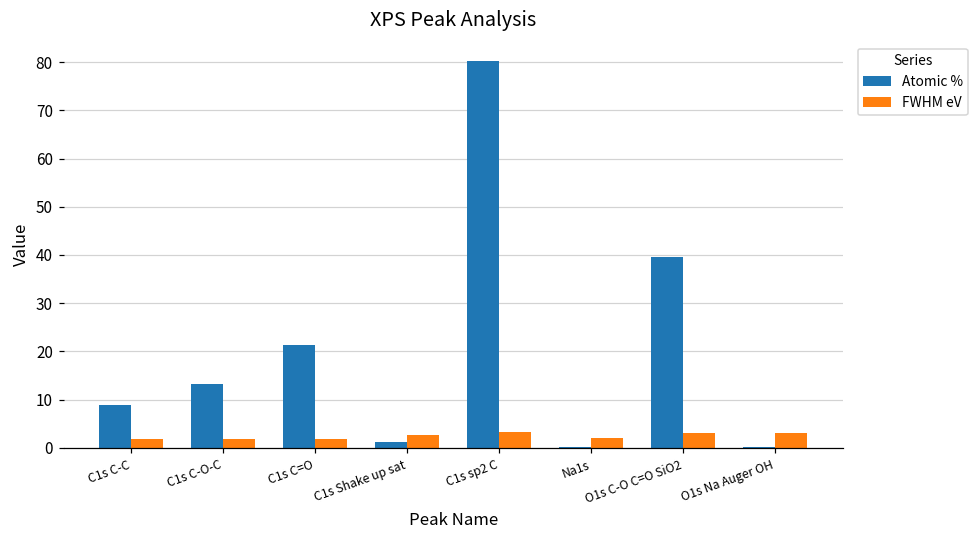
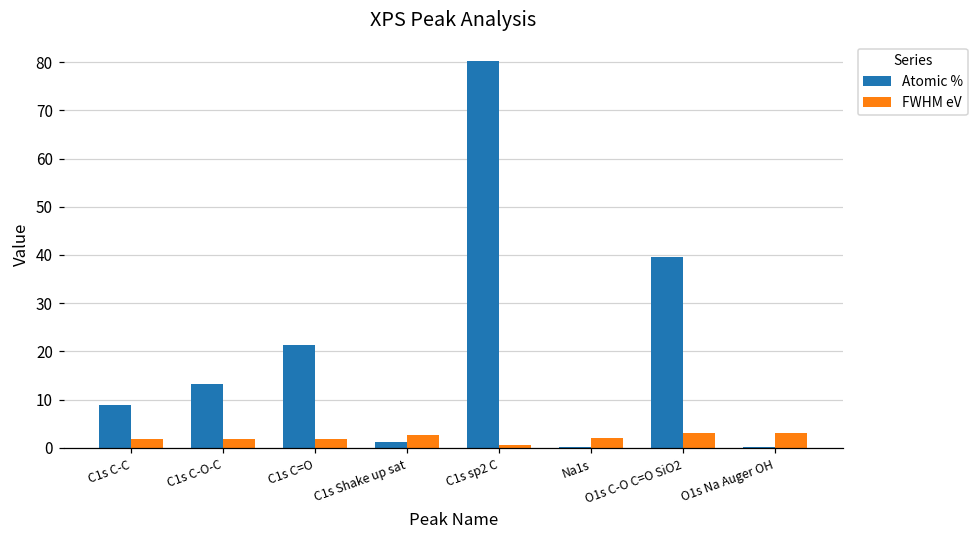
  {
    "Atomic %": {
      "C1s C-C": 9,
      "C1s C-O-C": 13,
      "C1s C=O": 21,
      "C1s Shake up sat": 1,
      "C1s sp2 C": 80,
      "O1s C-O C=O SiO2": 39
    },
    "FWHM eV": {
      "C1s C-C": 2,
      "C1s C-O-C": 2,
      "C1s C=O": 2,
      "C1s Shake up sat": 3,
-     "C1s sp2 C": 3,
+     "C1s sp2 C": 1,
      "Na1s": 2,
      "O1s C-O C=O SiO2": 3,
      "O1s Na Auger OH": 3
    }
  }
